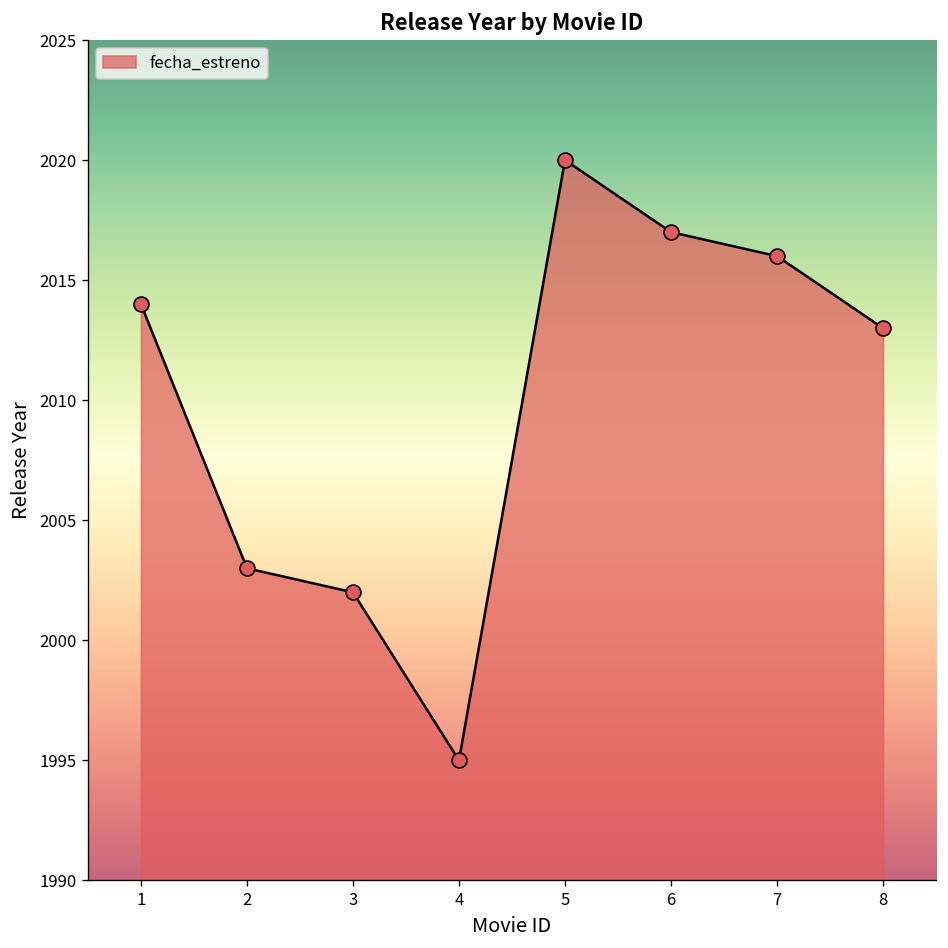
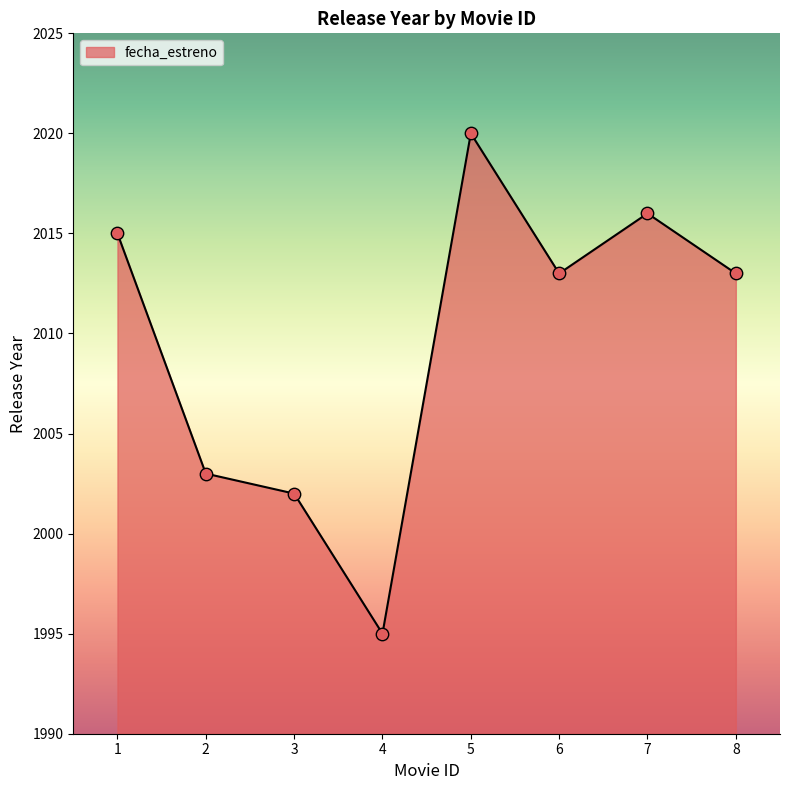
  {
-   "1": 2014,
+   "1": 2015,
    "2": 2003,
    "3": 2002,
    "4": 1995,
    "5": 2020,
-   "6": 2017,
+   "6": 2013,
    "7": 2016,
    "8": 2013
  }
